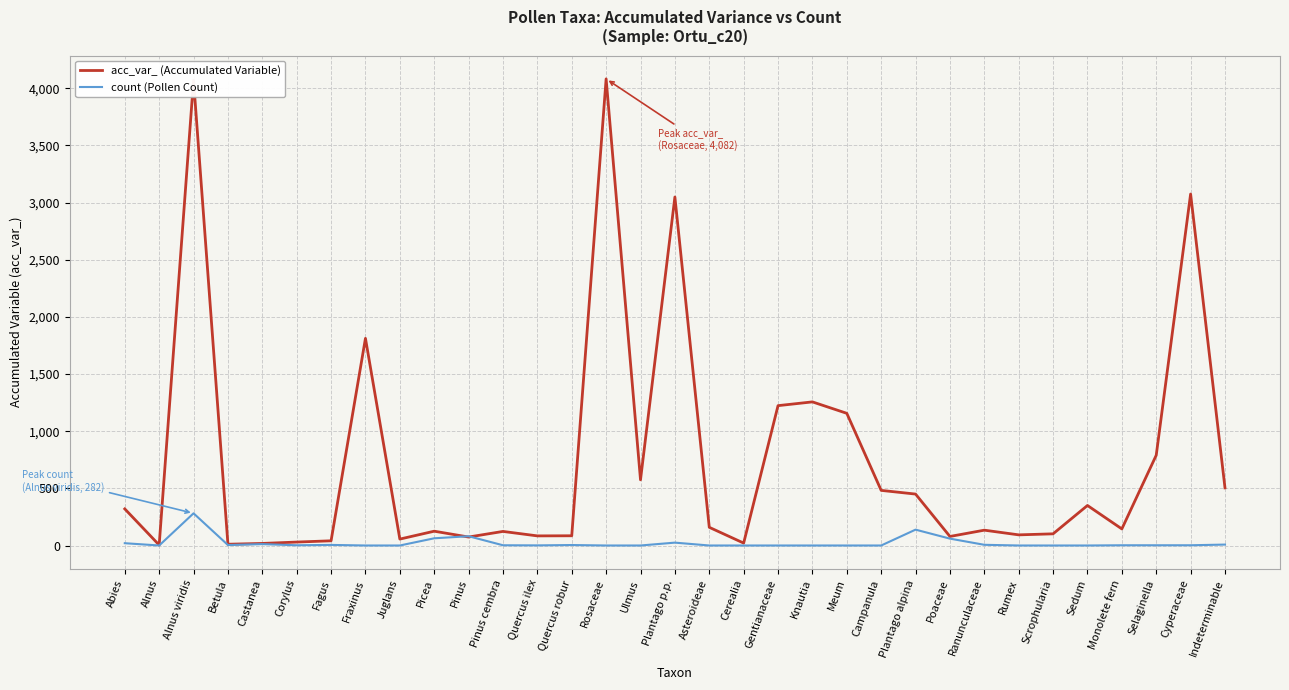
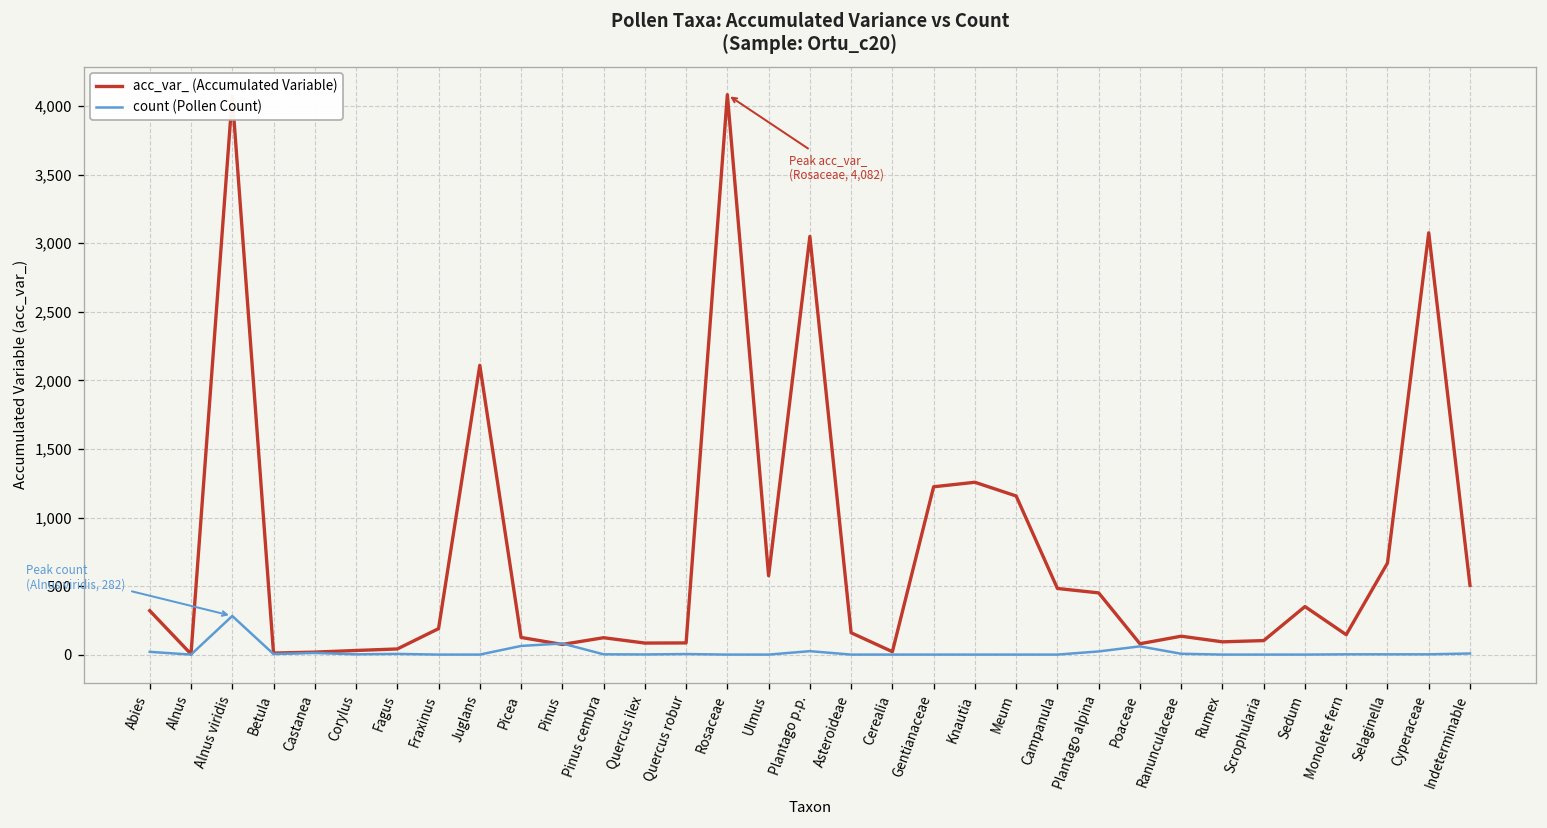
  {
    "acc_var_ (Accumulated Variable)": {
      "Corylus": "30",
      "Fagus": "40",
-     "Fraxinus": "1,810",
-     "Juglans": "60",
+     "Fraxinus": "190",
+     "Juglans": "2,110",
      "Picea": "130",
      "Pinus cembra": "120",
      "Quercus ilex": "90",
      "Quercus robur": "90",
      "Ulmus": "580",
      "Plantago p.p.": "3,050",
      "Asteroideae": "160",
      "Gentianaceae": "1,220",
      "Knautia": "1,260",
      "Meum": "1,160",
      "Campanula": "480",
      "Plantago alpina": "450",
      "Ranunculaceae": "140",
      "Rumex": "90",
      "Scrophularia": "100",
      "Sedum": "350",
      "Monolete fern": "150",
-     "Selaginella": "790",
+     "Selaginella": "670",
      "Cyperaceae": "3,080",
      "Indeterminable": "510"
    },
    "count (Pollen Count)": {
      "Abies": "20",
      "Alnus viridis": "280",
      "Corylus": "0",
      "Fagus": "10",
      "Fraxinus": "0",
      "Juglans": "0",
      "Picea": "60",
      "Pinus cembra": "0",
      "Quercus ilex": "0",
      "Quercus robur": "10",
      "Rosaceae": "0",
      "Ulmus": "0",
      "Plantago p.p.": "30",
      "Asteroideae": "0",
      "Gentianaceae": "0",
      "Knautia": "0",
      "Meum": "0",
      "Campanula": "0",
-     "Plantago alpina": "140",
+     "Plantago alpina": "20",
      "Ranunculaceae": "10",
      "Rumex": "0",
      "Scrophularia": "0",
      "Sedum": "0",
      "Monolete fern": "0",
      "Selaginella": "0",
      "Cyperaceae": "0",
      "Indeterminable": "10"
    }
  }
